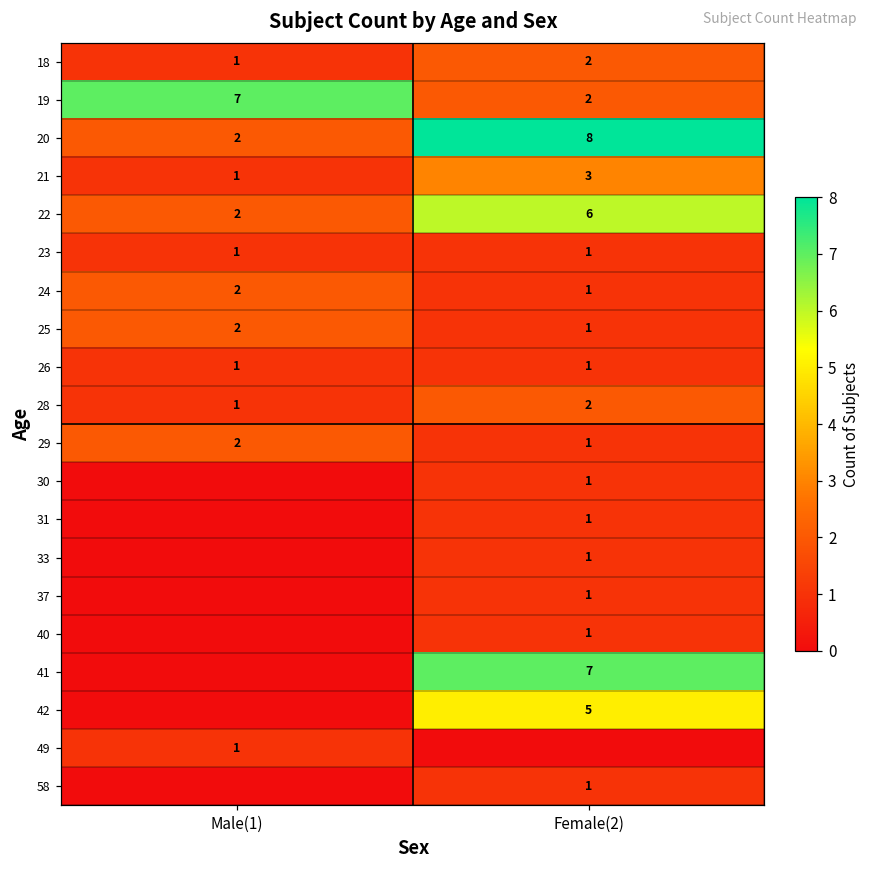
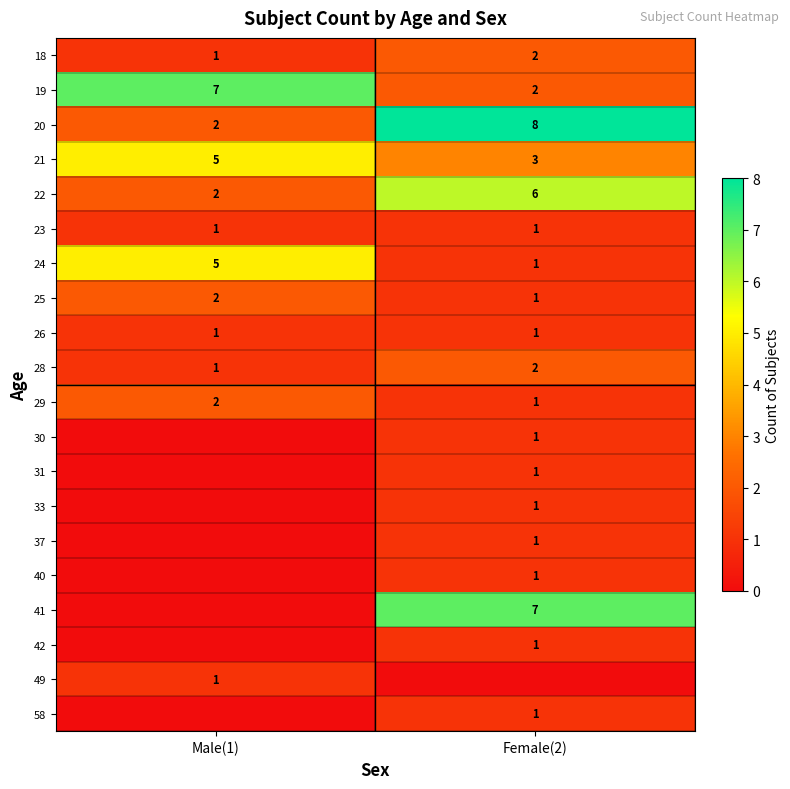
  {
    "18": {
      "Male(1)": 1,
      "Female(2)": 2
    },
    "19": {
      "Male(1)": 7,
      "Female(2)": 2
    },
    "20": {
      "Male(1)": 2,
      "Female(2)": 8
    },
    "21": {
-     "Male(1)": 1,
+     "Male(1)": 5,
      "Female(2)": 3
    },
    "22": {
      "Male(1)": 2,
      "Female(2)": 6
    },
    "23": {
      "Male(1)": 1,
      "Female(2)": 1
    },
    "24": {
-     "Male(1)": 2,
+     "Male(1)": 5,
      "Female(2)": 1
    },
    "25": {
      "Male(1)": 2,
      "Female(2)": 1
    },
    "26": {
      "Male(1)": 1,
      "Female(2)": 1
    },
    "28": {
      "Male(1)": 1,
      "Female(2)": 2
    },
    "29": {
      "Male(1)": 2,
      "Female(2)": 1
    },
    "30": {
      "Female(2)": 1
    },
    "31": {
      "Female(2)": 1
    },
    "33": {
      "Female(2)": 1
    },
    "37": {
      "Female(2)": 1
    },
    "40": {
      "Female(2)": 1
    },
    "41": {
      "Female(2)": 7
    },
    "42": {
-     "Female(2)": 5
+     "Female(2)": 1
    },
    "49": {
      "Male(1)": 1
    },
    "58": {
      "Female(2)": 1
    }
  }
